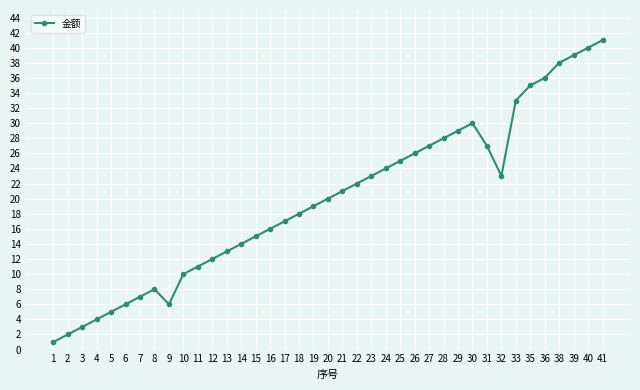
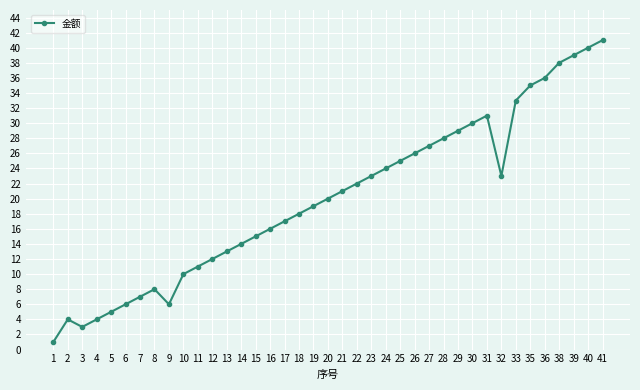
  {
    "1": 1,
-   "2": 2,
+   "2": 4,
    "3": 3,
    "4": 4,
    "5": 5,
    "6": 6,
    "7": 7,
    "8": 8,
    "9": 6,
    "10": 10,
    "11": 11,
    "12": 12,
    "13": 13,
    "14": 14,
    "15": 15,
    "16": 16,
    "17": 17,
    "18": 18,
    "19": 19,
    "20": 20,
    "21": 21,
    "22": 22,
    "23": 23,
    "24": 24,
    "25": 25,
    "26": 26,
    "27": 27,
    "28": 28,
    "29": 29,
    "30": 30,
-   "31": 27,
+   "31": 31,
    "32": 23,
    "33": 33,
    "35": 35,
    "36": 36,
    "38": 38,
    "39": 39,
    "40": 40,
    "41": 41
  }
